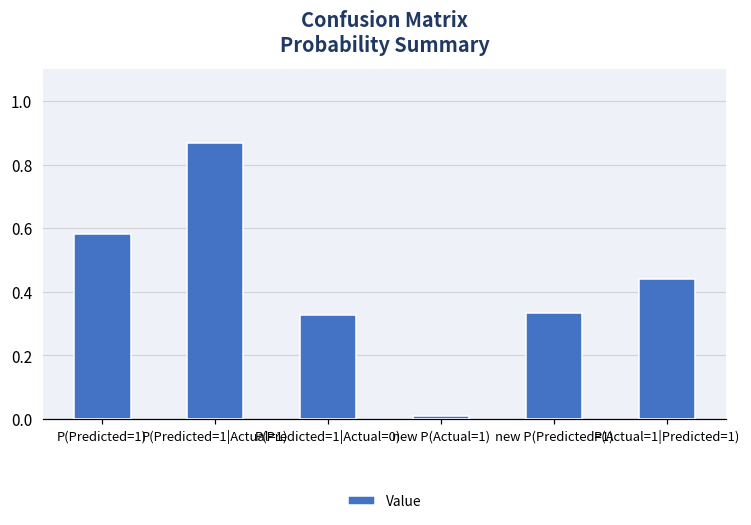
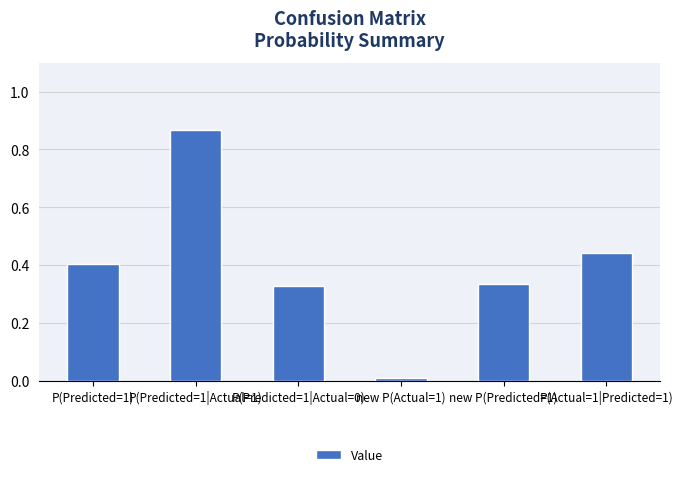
  {
-   "P(Predicted=1)": 0.58,
+   "P(Predicted=1)": 0.40,
    "new P(Actual=1)": 0.01,
    "P(Actual=1|Predicted=1)": 0.44
  }
